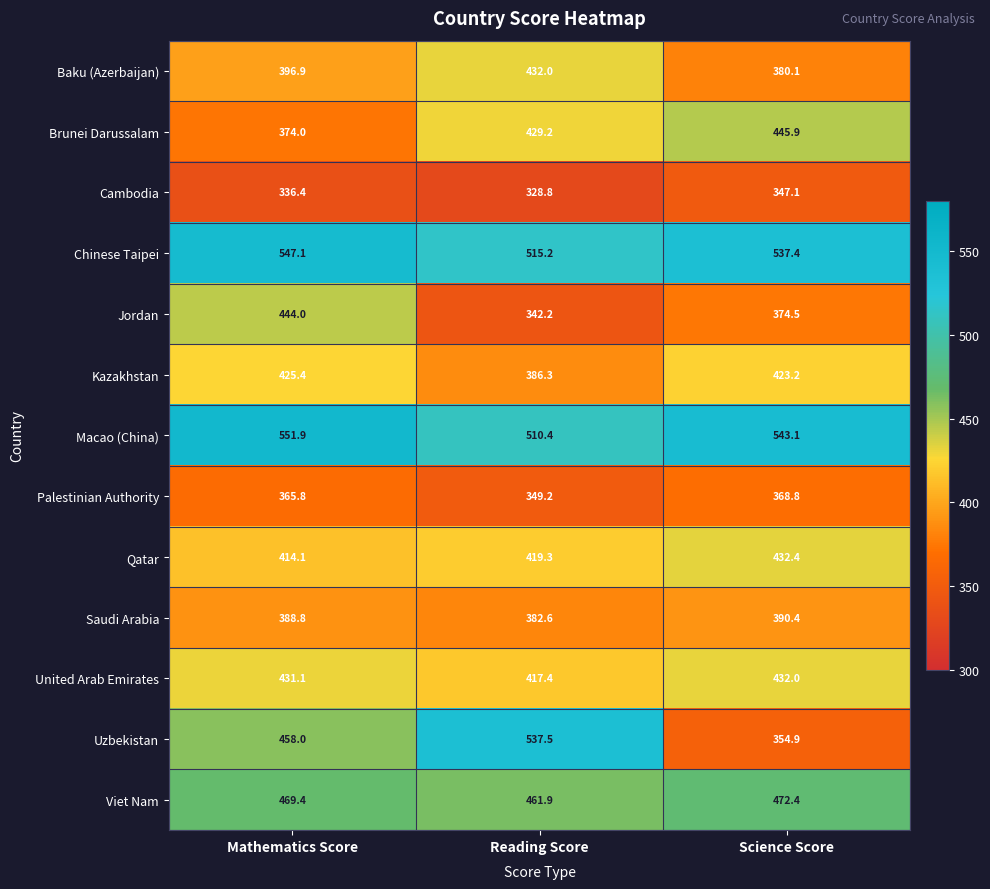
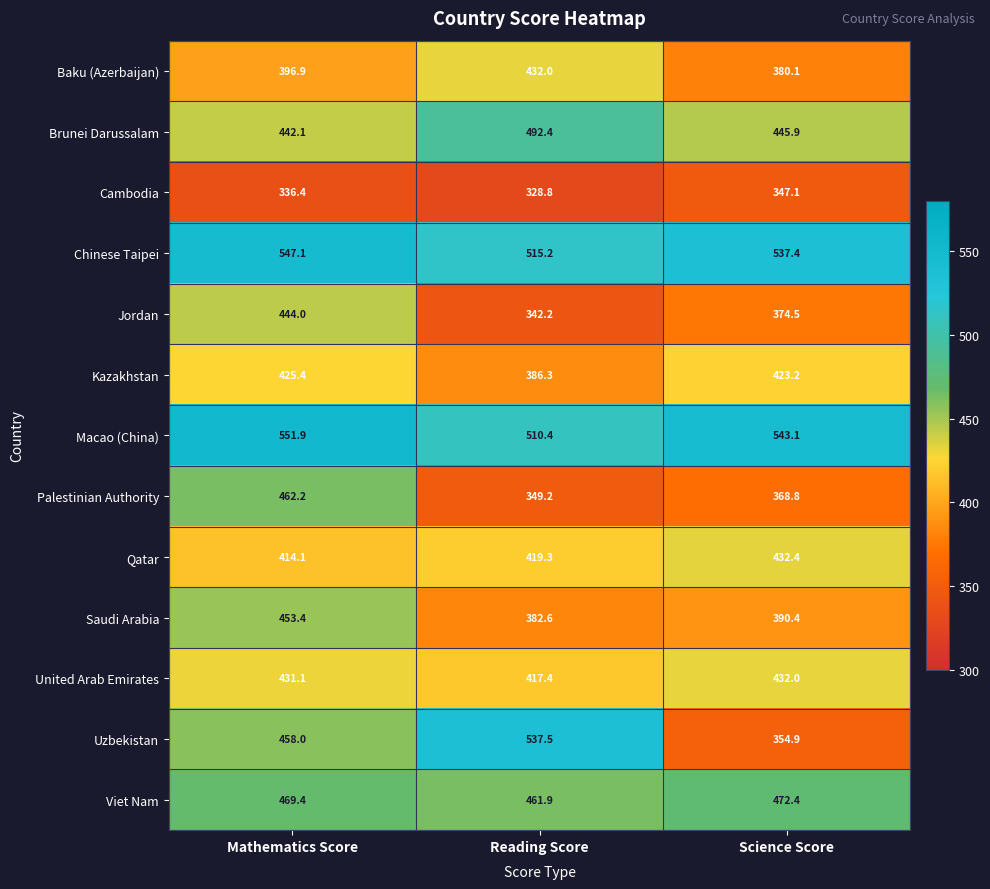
  {
    "Baku (Azerbaijan)": {
      "Mathematics Score": 396.9,
      "Reading Score": 432.0,
      "Science Score": 380.1
    },
    "Brunei Darussalam": {
-     "Mathematics Score": 374.0,
-     "Reading Score": 429.2,
+     "Mathematics Score": 442.1,
+     "Reading Score": 492.4,
      "Science Score": 445.9
    },
    "Cambodia": {
      "Mathematics Score": 336.4,
      "Reading Score": 328.8,
      "Science Score": 347.1
    },
    "Chinese Taipei": {
      "Mathematics Score": 547.1,
      "Reading Score": 515.2,
      "Science Score": 537.4
    },
    "Jordan": {
      "Mathematics Score": 444.0,
      "Reading Score": 342.2,
      "Science Score": 374.5
    },
    "Kazakhstan": {
      "Mathematics Score": 425.4,
      "Reading Score": 386.3,
      "Science Score": 423.2
    },
    "Macao (China)": {
      "Mathematics Score": 551.9,
      "Reading Score": 510.4,
      "Science Score": 543.1
    },
    "Palestinian Authority": {
-     "Mathematics Score": 365.8,
+     "Mathematics Score": 462.2,
      "Reading Score": 349.2,
      "Science Score": 368.8
    },
    "Qatar": {
      "Mathematics Score": 414.1,
      "Reading Score": 419.3,
      "Science Score": 432.4
    },
    "Saudi Arabia": {
-     "Mathematics Score": 388.8,
+     "Mathematics Score": 453.4,
      "Reading Score": 382.6,
      "Science Score": 390.4
    },
    "United Arab Emirates": {
      "Mathematics Score": 431.1,
      "Reading Score": 417.4,
      "Science Score": 432.0
    },
    "Uzbekistan": {
      "Mathematics Score": 458.0,
      "Reading Score": 537.5,
      "Science Score": 354.9
    },
    "Viet Nam": {
      "Mathematics Score": 469.4,
      "Reading Score": 461.9,
      "Science Score": 472.4
    }
  }
